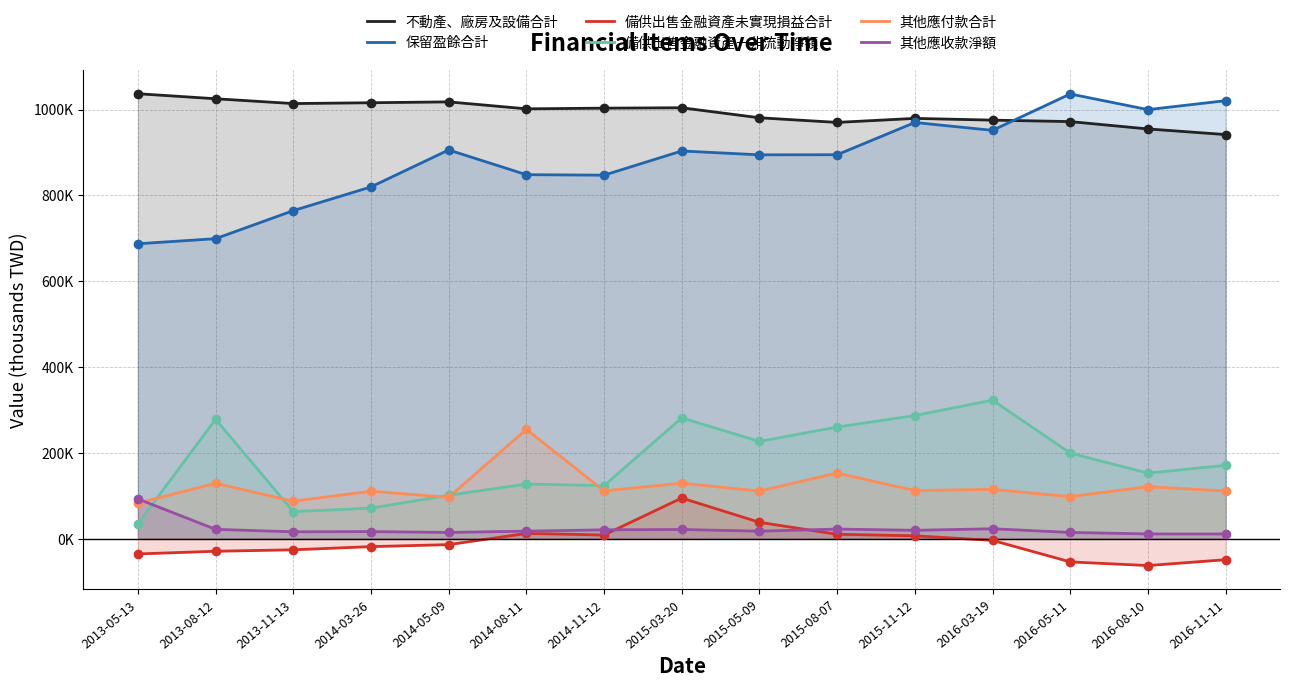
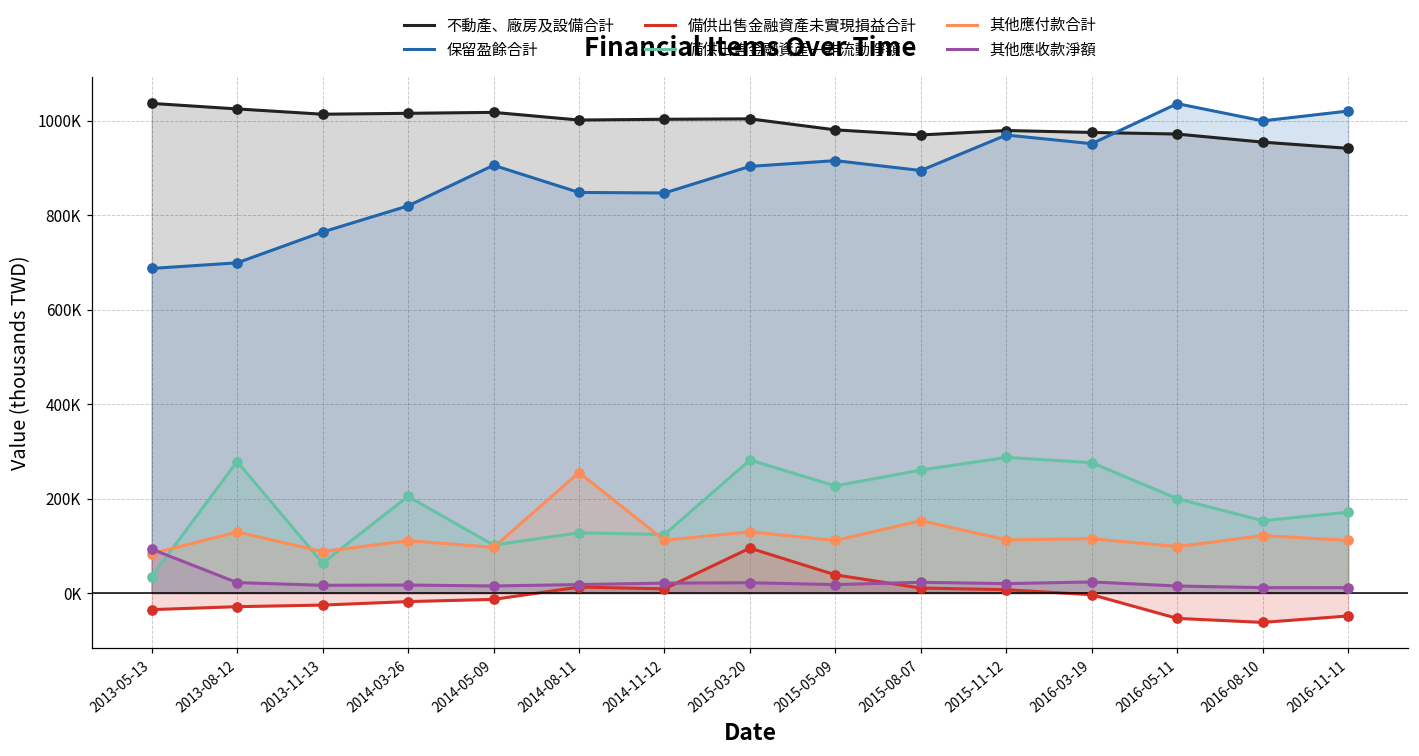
  {
    "不動產、廠房及設備合計": {
      "2013-05-13": 1040000,
      "2013-08-12": 1030000,
      "2013-11-13": 1010000,
      "2014-03-26": 1020000,
      "2014-05-09": 1020000,
      "2014-08-11": 1000000,
      "2014-11-12": 1000000,
      "2015-03-20": 1000000,
      "2015-05-09": 980000,
      "2015-08-07": 970000,
      "2015-11-12": 980000,
      "2016-03-19": 980000,
      "2016-05-11": 970000,
      "2016-08-10": 950000,
      "2016-11-11": 940000
    },
    "保留盈餘合計": {
      "2013-05-13": 690000,
      "2013-08-12": 700000,
      "2013-11-13": 760000,
      "2014-03-26": 820000,
      "2014-05-09": 910000,
      "2014-08-11": 850000,
      "2014-11-12": 850000,
      "2015-03-20": 900000,
-     "2015-05-09": 890000,
+     "2015-05-09": 920000,
      "2015-08-07": 890000,
      "2015-11-12": 970000,
      "2016-03-19": 950000,
      "2016-05-11": 1040000,
      "2016-08-10": 1000000,
      "2016-11-11": 1020000
    },
    "備供出售金融資產－非流動淨額": {
      "2013-05-13": 30000,
      "2013-08-12": 280000,
      "2013-11-13": 60000,
-     "2014-03-26": 70000,
+     "2014-03-26": 200000,
      "2014-08-11": 130000,
      "2014-11-12": 120000,
      "2015-03-20": 280000,
      "2015-05-09": 230000,
      "2015-08-07": 260000,
      "2015-11-12": 290000,
-     "2016-03-19": 320000,
+     "2016-03-19": 280000,
      "2016-05-11": 200000,
      "2016-08-10": 150000,
      "2016-11-11": 170000
    },
    "其他應付款合計": {
      "2013-05-13": 80000,
      "2013-08-12": 130000,
      "2013-11-13": 90000,
      "2014-03-26": 110000,
      "2014-08-11": 260000,
      "2014-11-12": 110000,
      "2015-03-20": 130000,
      "2015-05-09": 110000,
      "2015-08-07": 150000,
      "2015-11-12": 110000,
      "2016-03-19": 120000,
      "2016-05-11": 100000,
      "2016-08-10": 120000,
      "2016-11-11": 110000
    },
    "其他應收款淨額": {
      "2013-05-13": 90000,
      "2013-08-12": 20000,
      "2013-11-13": 20000,
      "2014-03-26": 20000,
      "2014-05-09": 10000,
      "2014-11-12": 20000,
      "2015-03-20": 20000,
      "2015-05-09": 20000,
      "2015-08-07": 20000,
      "2015-11-12": 20000,
      "2016-03-19": 20000,
      "2016-05-11": 10000,
      "2016-08-10": 10000,
      "2016-11-11": 10000
    }
  }
